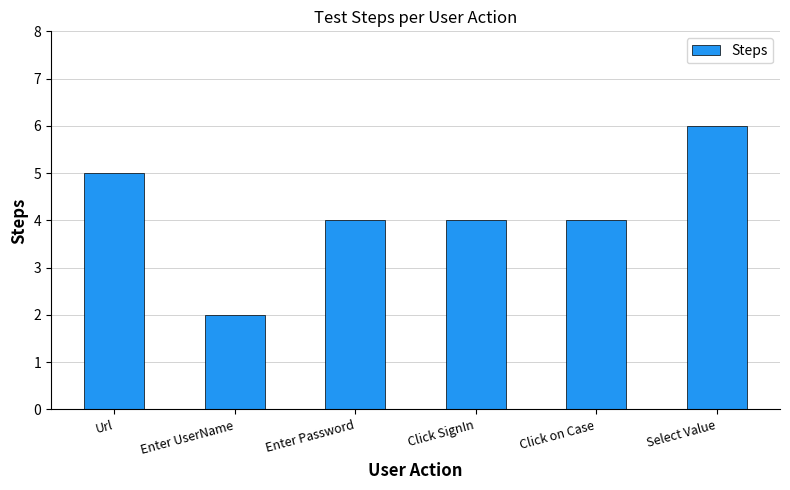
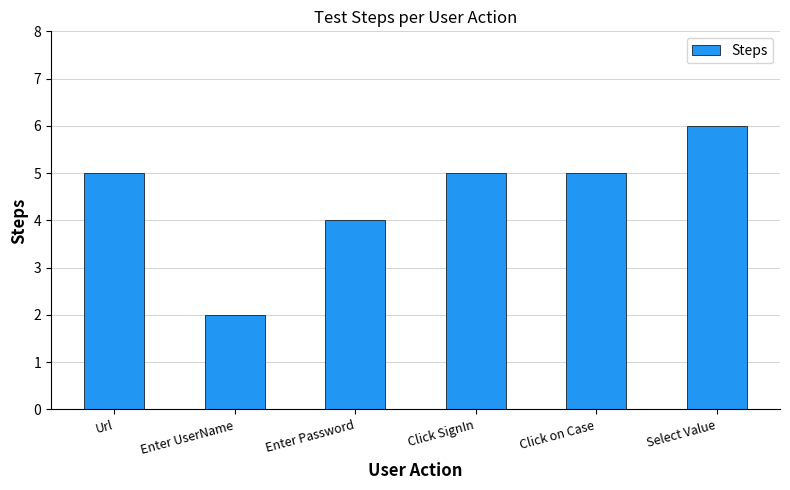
  {
    "Url": 5,
    "Enter UserName": 2,
    "Enter Password": 4,
-   "Click SignIn": 4,
-   "Click on Case": 4,
+   "Click SignIn": 5,
+   "Click on Case": 5,
    "Select Value": 6
  }
